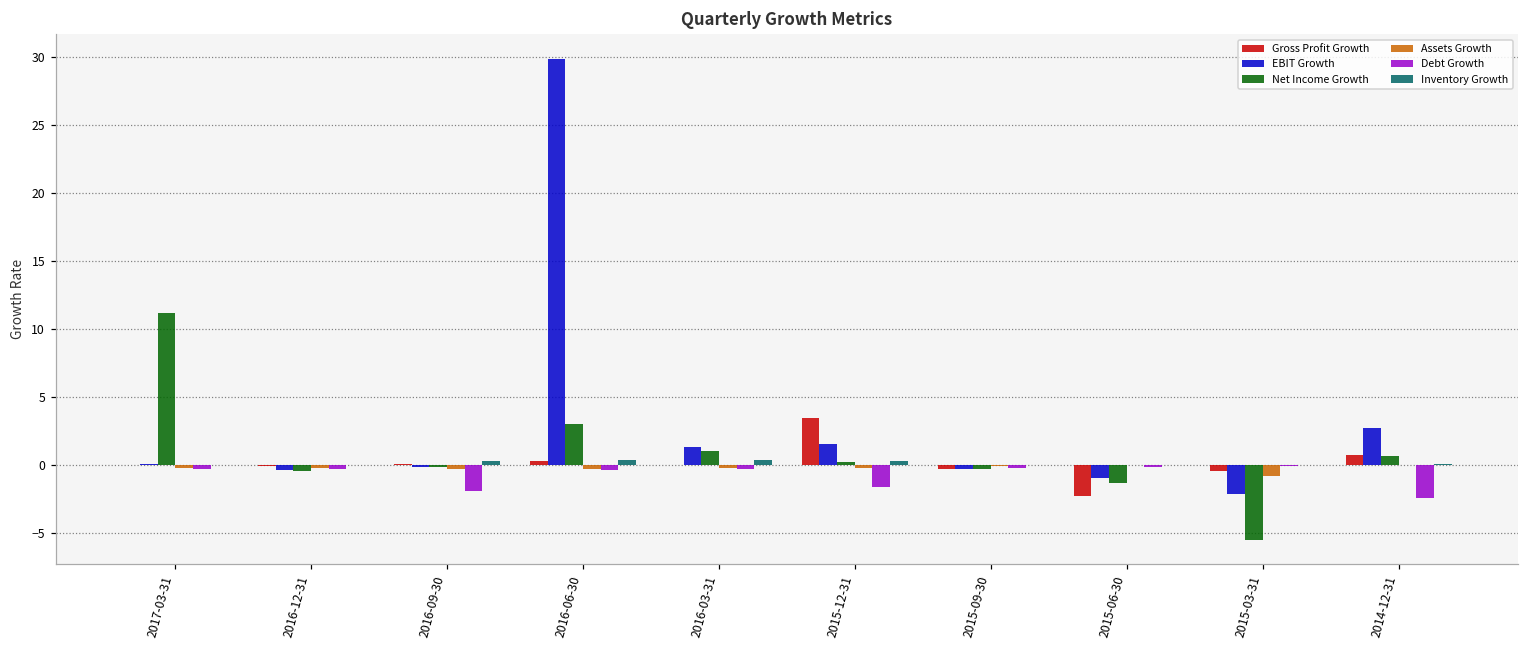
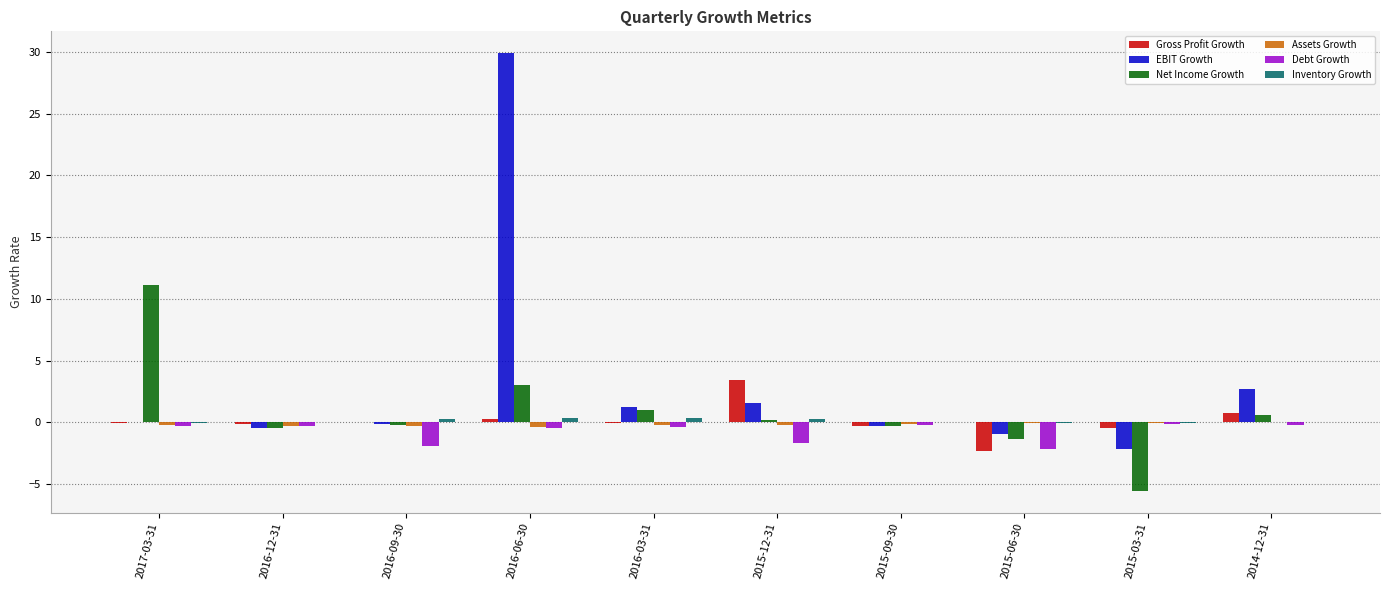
  {
    "Gross Profit Growth": {
      "2016-06-30": 0.3,
      "2015-12-31": 3.4,
      "2015-09-30": -0.3,
      "2015-06-30": -2.3,
      "2015-03-31": -0.5,
      "2014-12-31": 0.7
    },
    "EBIT Growth": {
      "2016-12-31": -0.4,
      "2016-06-30": 29.9,
      "2016-03-31": 1.3,
      "2015-12-31": 1.5,
      "2015-09-30": -0.3,
      "2015-06-30": -1.0,
      "2015-03-31": -2.2,
      "2014-12-31": 2.7
    },
    "Net Income Growth": {
      "2017-03-31": 11.1,
      "2016-12-31": -0.4,
      "2016-09-30": -0.2,
      "2016-06-30": 3.0,
      "2016-03-31": 1.0,
      "2015-12-31": 0.2,
      "2015-09-30": -0.3,
      "2015-06-30": -1.4,
      "2015-03-31": -5.5,
      "2014-12-31": 0.6
    },
    "Assets Growth": {
      "2017-03-31": -0.2,
      "2016-12-31": -0.3,
      "2016-09-30": -0.3,
      "2016-06-30": -0.3,
      "2016-03-31": -0.3,
      "2015-12-31": -0.2,
-     "2015-03-31": -0.8
+     "2015-03-31": -0.1
    },
    "Debt Growth": {
      "2017-03-31": -0.3,
      "2016-12-31": -0.3,
      "2016-09-30": -1.9,
      "2016-06-30": -0.4,
      "2016-03-31": -0.4,
      "2015-12-31": -1.6,
      "2015-09-30": -0.2,
-     "2015-06-30": -0.2,
-     "2014-12-31": -2.4
+     "2015-06-30": -2.2,
+     "2014-12-31": -0.2
    },
    "Inventory Growth": {
      "2016-09-30": 0.3,
      "2016-06-30": 0.3,
      "2016-03-31": 0.3,
      "2015-12-31": 0.3
    }
  }
